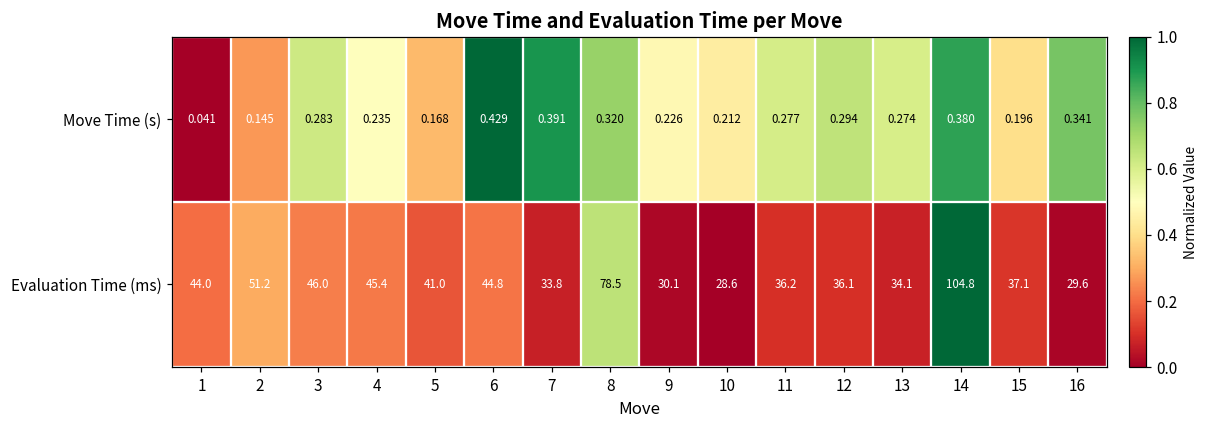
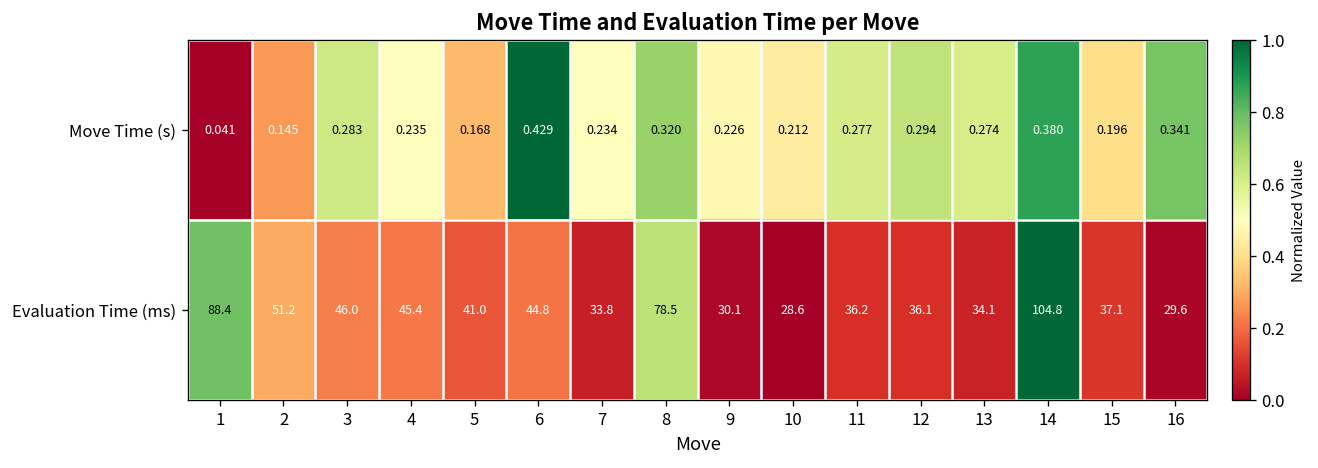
  {
    "Move Time (s)": {
      "1": 0.041,
      "2": 0.145,
      "3": 0.283,
      "4": 0.235,
      "5": 0.168,
      "6": 0.429,
-     "7": 0.391,
+     "7": 0.234,
      "8": 0.320,
      "9": 0.226,
      "10": 0.212,
      "11": 0.277,
      "12": 0.294,
      "13": 0.274,
      "14": 0.380,
      "15": 0.196,
      "16": 0.341
    },
    "Evaluation Time (ms)": {
-     "1": 44.0,
+     "1": 88.4,
      "2": 51.2,
      "3": 46.0,
      "4": 45.4,
      "5": 41.0,
      "6": 44.8,
      "7": 33.8,
      "8": 78.5,
      "9": 30.1,
      "10": 28.6,
      "11": 36.2,
      "12": 36.1,
      "13": 34.1,
      "14": 104.8,
      "15": 37.1,
      "16": 29.6
    }
  }
